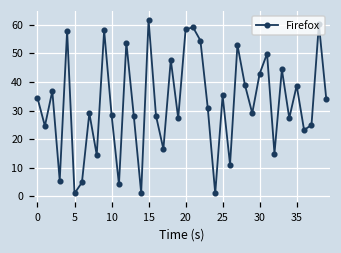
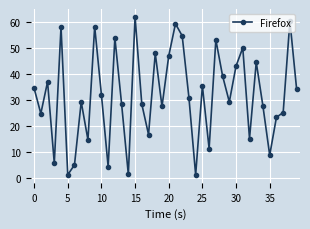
  {
    "0": 34,
    "5": 1,
-   "10": 29,
+   "10": 32,
    "15": 62,
-   "20": 58,
+   "20": 47,
    "25": 35,
    "30": 43,
-   "35": 39
+   "35": 9
  }
